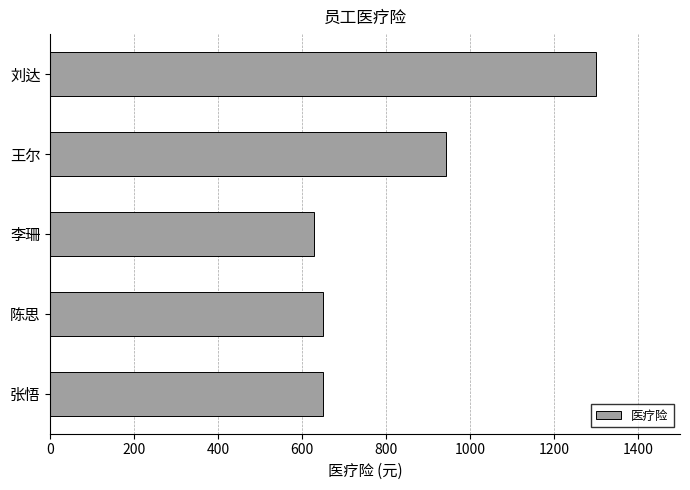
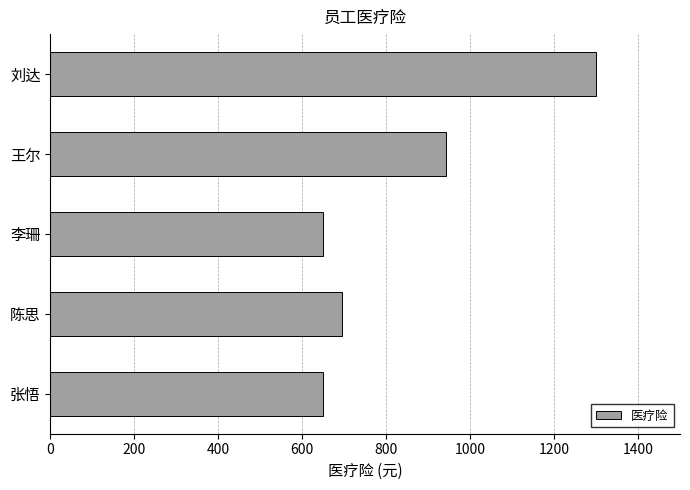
  {
    "刘达": 1300,
    "王尔": 940,
-   "李珊": 630,
-   "陈思": 650,
+   "李珊": 650,
+   "陈思": 690,
    "张悟": 650
  }
